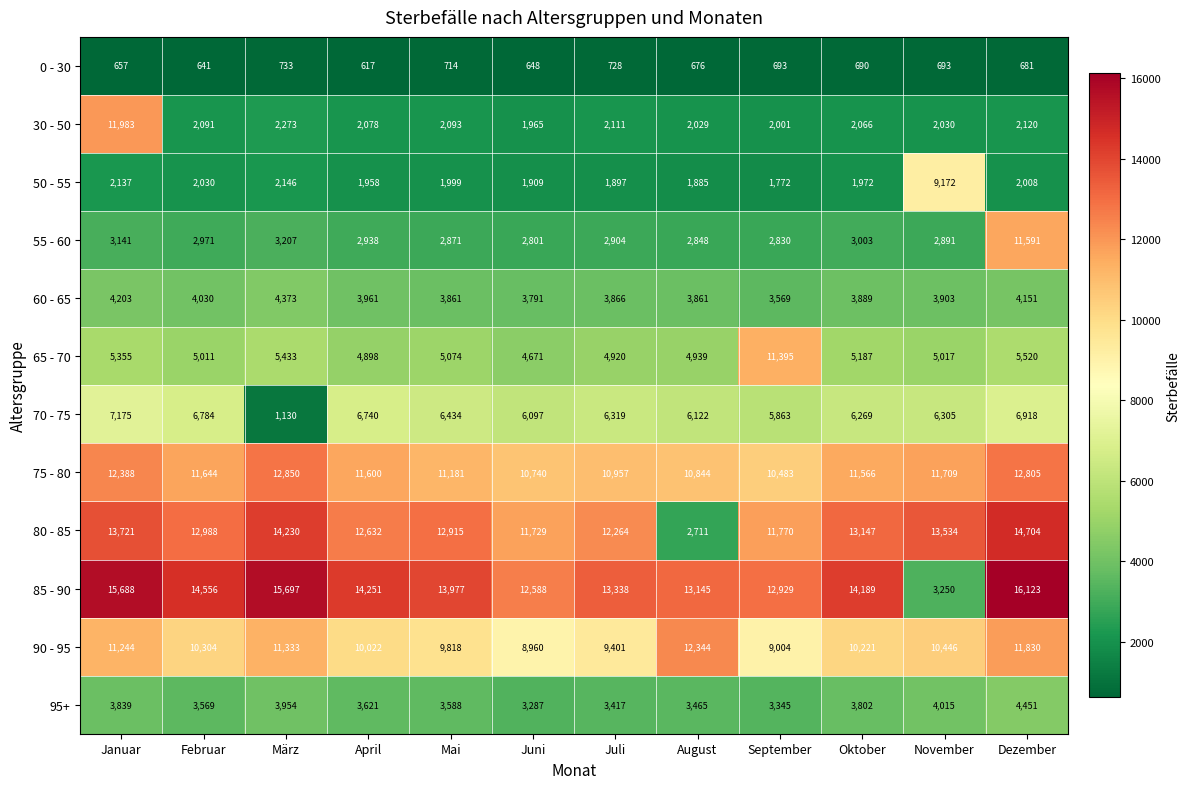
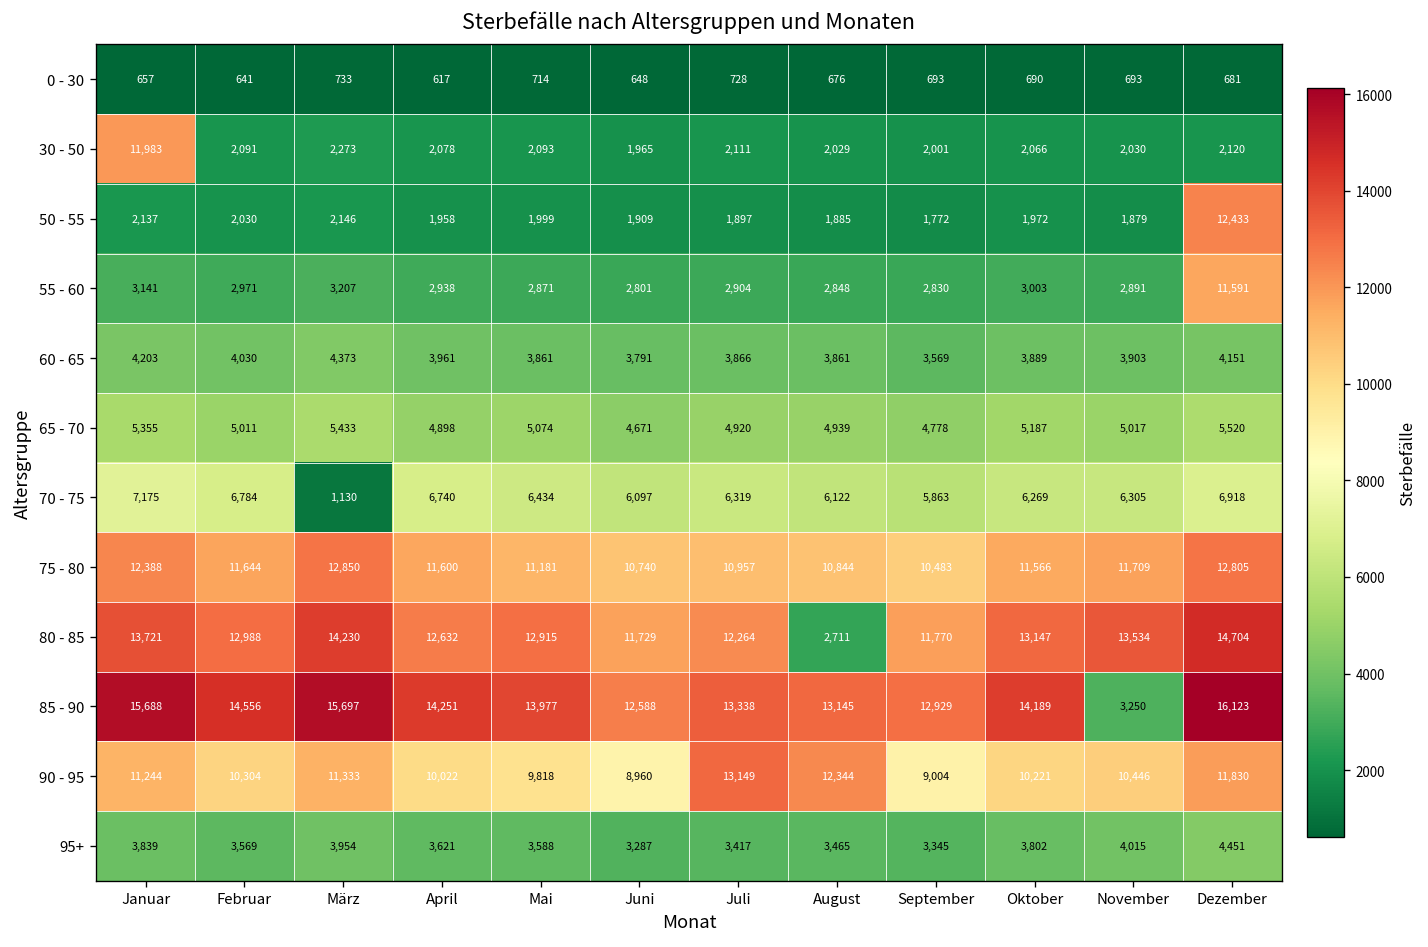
  {
    "0 - 30": {
      "Januar": "657",
      "Februar": "641",
      "März": "733",
      "April": "617",
      "Mai": "714",
      "Juni": "648",
      "Juli": "728",
      "August": "676",
      "September": "693",
      "Oktober": "690",
      "November": "693",
      "Dezember": "681"
    },
    "30 - 50": {
      "Januar": "11,983",
      "Februar": "2,091",
      "März": "2,273",
      "April": "2,078",
      "Mai": "2,093",
      "Juni": "1,965",
      "Juli": "2,111",
      "August": "2,029",
      "September": "2,001",
      "Oktober": "2,066",
      "November": "2,030",
      "Dezember": "2,120"
    },
    "50 - 55": {
      "Januar": "2,137",
      "Februar": "2,030",
      "März": "2,146",
      "April": "1,958",
      "Mai": "1,999",
      "Juni": "1,909",
      "Juli": "1,897",
      "August": "1,885",
      "September": "1,772",
      "Oktober": "1,972",
-     "November": "9,172",
-     "Dezember": "2,008"
+     "November": "1,879",
+     "Dezember": "12,433"
    },
    "55 - 60": {
      "Januar": "3,141",
      "Februar": "2,971",
      "März": "3,207",
      "April": "2,938",
      "Mai": "2,871",
      "Juni": "2,801",
      "Juli": "2,904",
      "August": "2,848",
      "September": "2,830",
      "Oktober": "3,003",
      "November": "2,891",
      "Dezember": "11,591"
    },
    "60 - 65": {
      "Januar": "4,203",
      "Februar": "4,030",
      "März": "4,373",
      "April": "3,961",
      "Mai": "3,861",
      "Juni": "3,791",
      "Juli": "3,866",
      "August": "3,861",
      "September": "3,569",
      "Oktober": "3,889",
      "November": "3,903",
      "Dezember": "4,151"
    },
    "65 - 70": {
      "Januar": "5,355",
      "Februar": "5,011",
      "März": "5,433",
      "April": "4,898",
      "Mai": "5,074",
      "Juni": "4,671",
      "Juli": "4,920",
      "August": "4,939",
-     "September": "11,395",
+     "September": "4,778",
      "Oktober": "5,187",
      "November": "5,017",
      "Dezember": "5,520"
    },
    "70 - 75": {
      "Januar": "7,175",
      "Februar": "6,784",
      "März": "1,130",
      "April": "6,740",
      "Mai": "6,434",
      "Juni": "6,097",
      "Juli": "6,319",
      "August": "6,122",
      "September": "5,863",
      "Oktober": "6,269",
      "November": "6,305",
      "Dezember": "6,918"
    },
    "75 - 80": {
      "Januar": "12,388",
      "Februar": "11,644",
      "März": "12,850",
      "April": "11,600",
      "Mai": "11,181",
      "Juni": "10,740",
      "Juli": "10,957",
      "August": "10,844",
      "September": "10,483",
      "Oktober": "11,566",
      "November": "11,709",
      "Dezember": "12,805"
    },
    "80 - 85": {
      "Januar": "13,721",
      "Februar": "12,988",
      "März": "14,230",
      "April": "12,632",
      "Mai": "12,915",
      "Juni": "11,729",
      "Juli": "12,264",
      "August": "2,711",
      "September": "11,770",
      "Oktober": "13,147",
      "November": "13,534",
      "Dezember": "14,704"
    },
    "85 - 90": {
      "Januar": "15,688",
      "Februar": "14,556",
      "März": "15,697",
      "April": "14,251",
      "Mai": "13,977",
      "Juni": "12,588",
      "Juli": "13,338",
      "August": "13,145",
      "September": "12,929",
      "Oktober": "14,189",
      "November": "3,250",
      "Dezember": "16,123"
    },
    "90 - 95": {
      "Januar": "11,244",
      "Februar": "10,304",
      "März": "11,333",
      "April": "10,022",
      "Mai": "9,818",
      "Juni": "8,960",
-     "Juli": "9,401",
+     "Juli": "13,149",
      "August": "12,344",
      "September": "9,004",
      "Oktober": "10,221",
      "November": "10,446",
      "Dezember": "11,830"
    },
    "95+": {
      "Januar": "3,839",
      "Februar": "3,569",
      "März": "3,954",
      "April": "3,621",
      "Mai": "3,588",
      "Juni": "3,287",
      "Juli": "3,417",
      "August": "3,465",
      "September": "3,345",
      "Oktober": "3,802",
      "November": "4,015",
      "Dezember": "4,451"
    }
  }
